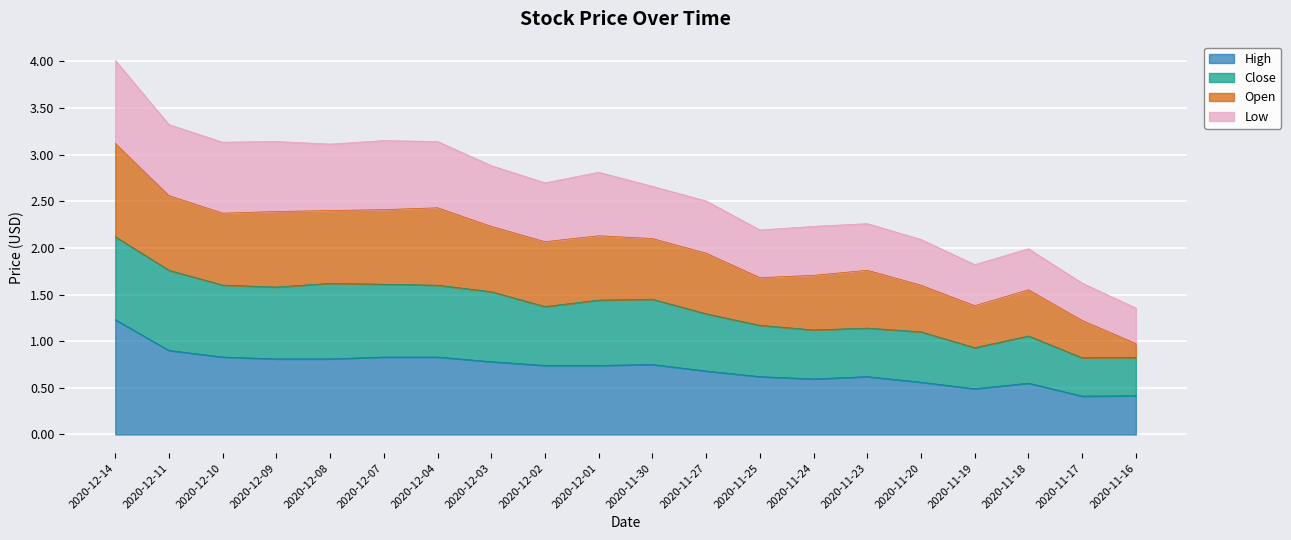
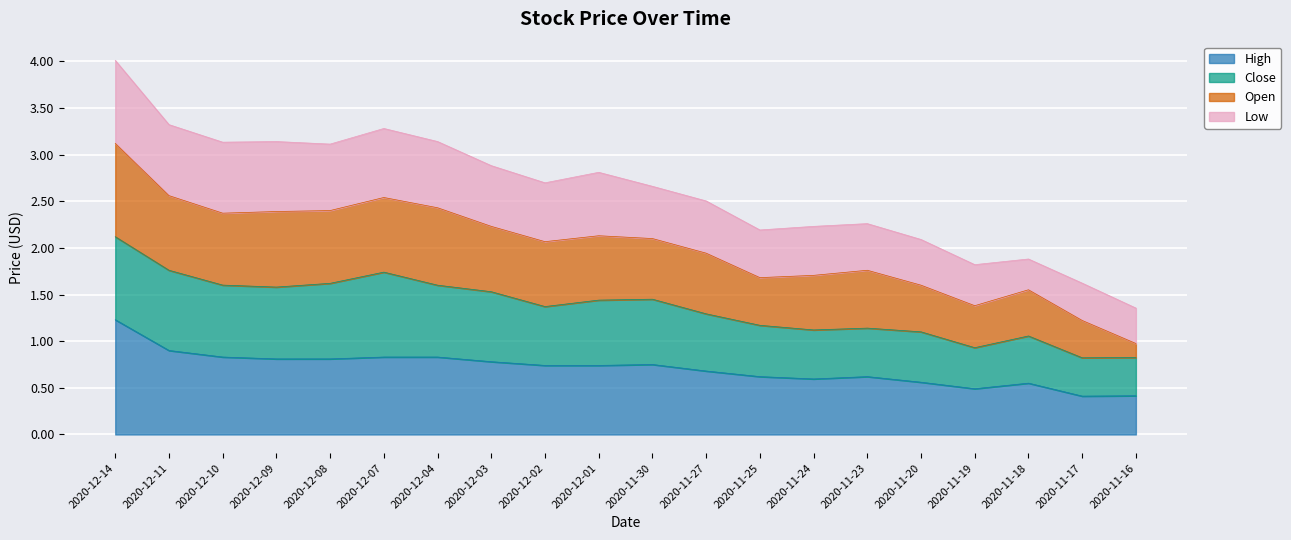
  {
    "High": {
      "2020-12-14": 1.2,
      "2020-12-11": 0.9,
      "2020-12-10": 0.8,
      "2020-12-09": 0.8,
      "2020-12-08": 0.8,
      "2020-12-07": 0.8,
      "2020-12-04": 0.8,
      "2020-12-03": 0.8,
      "2020-12-02": 0.7,
      "2020-12-01": 0.7,
      "2020-11-30": 0.8,
      "2020-11-27": 0.7,
      "2020-11-25": 0.6,
      "2020-11-24": 0.6,
      "2020-11-23": 0.6,
      "2020-11-20": 0.6,
      "2020-11-19": 0.5,
      "2020-11-18": 0.6,
      "2020-11-17": 0.4,
      "2020-11-16": 0.4
    },
    "Close": {
      "2020-12-14": 0.9,
      "2020-12-11": 0.9,
      "2020-12-10": 0.8,
      "2020-12-09": 0.8,
      "2020-12-08": 0.8,
-     "2020-12-07": 0.8,
+     "2020-12-07": 0.9,
      "2020-12-04": 0.8,
      "2020-12-03": 0.8,
      "2020-12-02": 0.6,
      "2020-12-01": 0.7,
      "2020-11-30": 0.7,
      "2020-11-27": 0.6,
      "2020-11-25": 0.5,
      "2020-11-24": 0.5,
      "2020-11-23": 0.5,
      "2020-11-20": 0.5,
      "2020-11-19": 0.4,
      "2020-11-18": 0.5,
      "2020-11-17": 0.4,
      "2020-11-16": 0.4
    },
    "Open": {
      "2020-12-14": 1.0,
      "2020-12-11": 0.8,
      "2020-12-10": 0.8,
      "2020-12-09": 0.8,
      "2020-12-08": 0.8,
      "2020-12-07": 0.8,
      "2020-12-04": 0.8,
      "2020-12-03": 0.7,
      "2020-12-02": 0.7,
      "2020-12-01": 0.7,
      "2020-11-30": 0.6,
      "2020-11-27": 0.6,
      "2020-11-25": 0.5,
      "2020-11-24": 0.6,
      "2020-11-23": 0.6,
      "2020-11-20": 0.5,
      "2020-11-19": 0.4,
      "2020-11-18": 0.5,
      "2020-11-17": 0.4,
      "2020-11-16": 0.2
    },
    "Low": {
      "2020-12-14": 0.9,
      "2020-12-11": 0.8,
      "2020-12-10": 0.8,
      "2020-12-09": 0.8,
      "2020-12-08": 0.7,
      "2020-12-07": 0.7,
      "2020-12-04": 0.7,
      "2020-12-03": 0.7,
      "2020-12-02": 0.6,
      "2020-12-01": 0.7,
      "2020-11-30": 0.6,
      "2020-11-27": 0.6,
      "2020-11-25": 0.5,
      "2020-11-24": 0.5,
      "2020-11-23": 0.5,
      "2020-11-20": 0.5,
      "2020-11-19": 0.4,
-     "2020-11-18": 0.4,
+     "2020-11-18": 0.3,
      "2020-11-17": 0.4,
      "2020-11-16": 0.4
    }
  }
